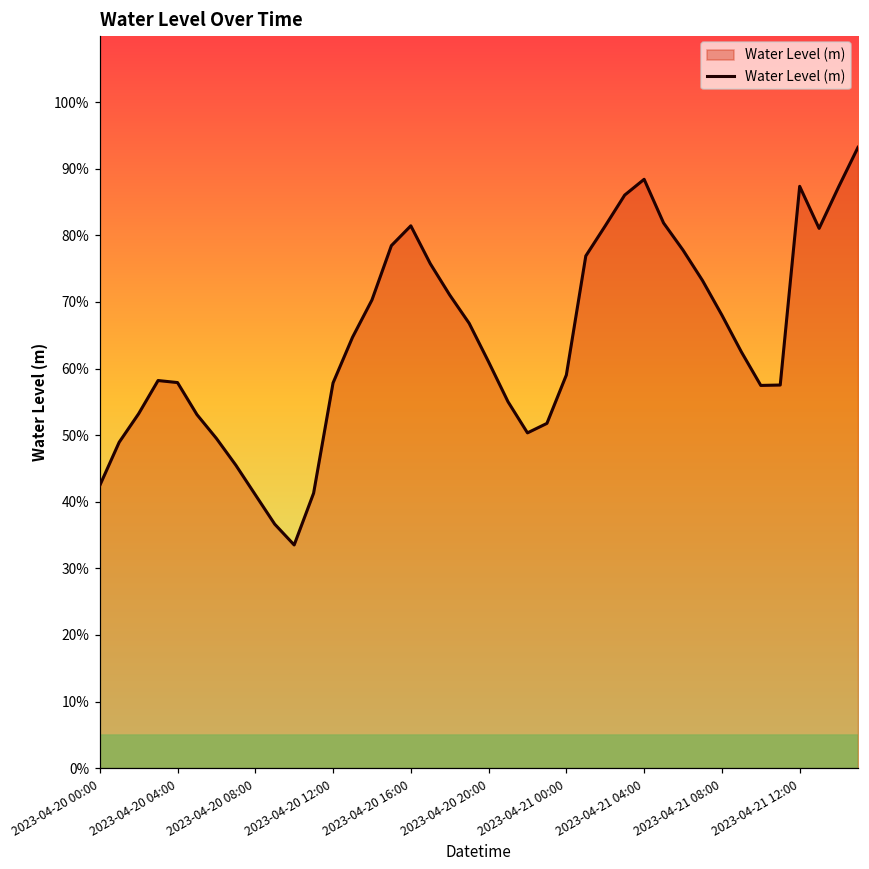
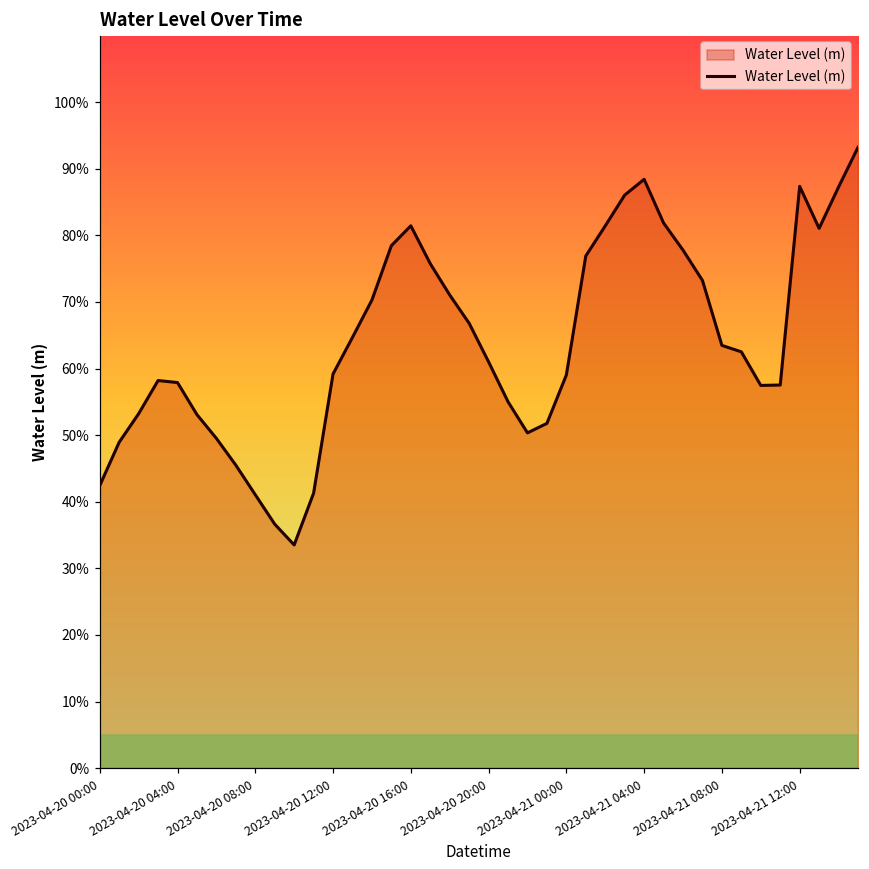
  {
    "2023-04-20 00:00": "42%",
    "2023-04-20 04:00": "58%",
    "2023-04-20 08:00": "41%",
-   "2023-04-20 12:00": "58%",
+   "2023-04-20 12:00": "59%",
    "2023-04-20 16:00": "81%",
    "2023-04-20 20:00": "61%",
    "2023-04-21 00:00": "59%",
    "2023-04-21 04:00": "88%",
-   "2023-04-21 08:00": "68%",
+   "2023-04-21 08:00": "63%",
    "2023-04-21 12:00": "87%"
  }
